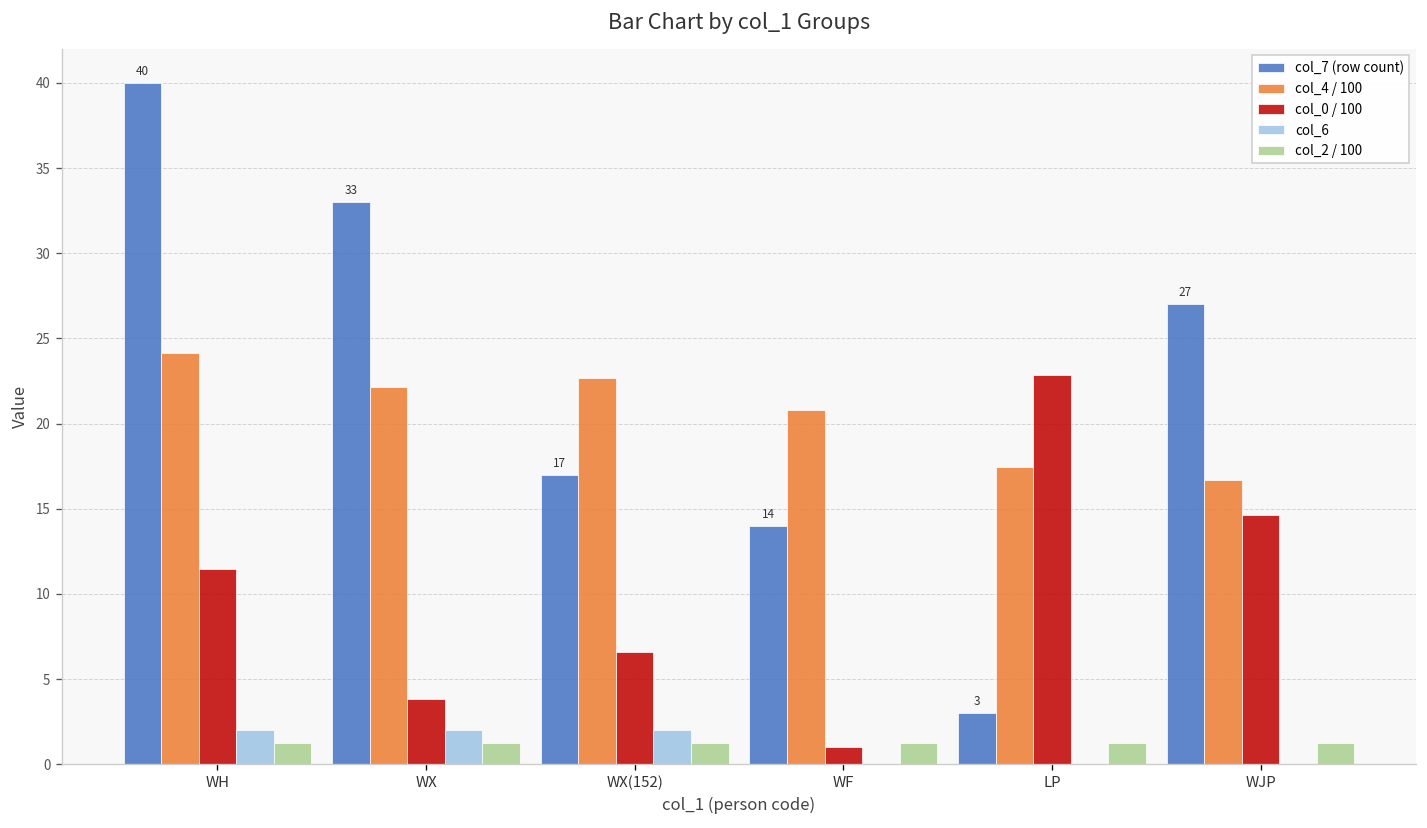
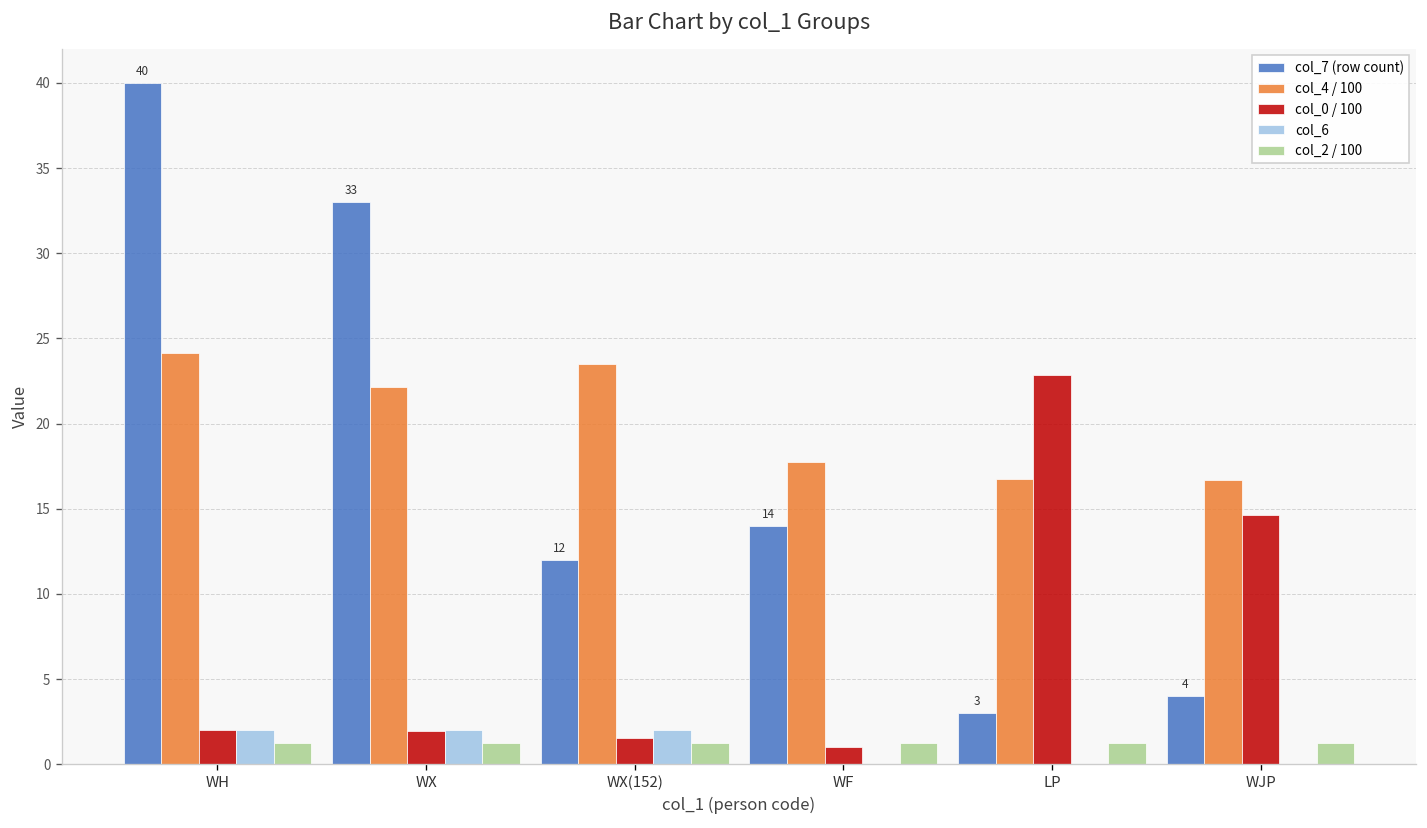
  {
    "col_7 (row count)": {
      "WH": 40,
      "WX": 33,
-     "WX(152)": 17,
+     "WX(152)": 12,
      "WF": 14,
      "LP": 3,
-     "WJP": 27
+     "WJP": 4
    },
    "col_4 / 100": {
      "WH": 24.2,
      "WX": 22.1,
-     "WX(152)": 22.7,
-     "WF": 20.8,
-     "LP": 17.4,
+     "WX(152)": 23.5,
+     "WF": 17.7,
+     "LP": 16.8,
      "WJP": 16.7
    },
    "col_0 / 100": {
-     "WH": 11.4,
-     "WX": 3.8,
-     "WX(152)": 6.6,
+     "WH": 2.0,
+     "WX": 2.0,
+     "WX(152)": 1.5,
      "WF": 1.0,
      "LP": 22.9,
      "WJP": 14.7
    },
    "col_6": {
      "WH": 2.0,
      "WX": 2.0,
      "WX(152)": 2.0,
      "WF": 0.0,
      "LP": 0.0,
      "WJP": 0.0
    },
    "col_2 / 100": {
      "WH": 1.2,
      "WX": 1.2,
      "WX(152)": 1.2,
      "WF": 1.2,
      "LP": 1.2,
      "WJP": 1.2
    }
  }
